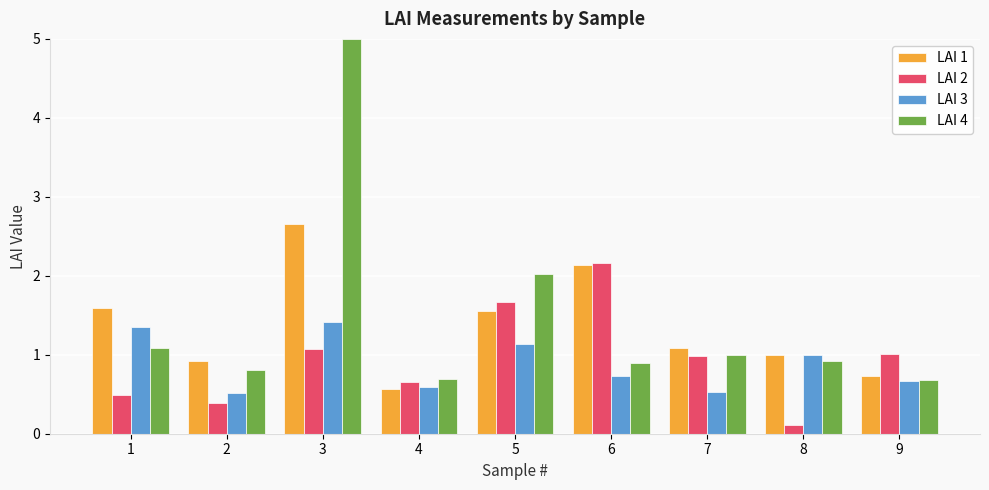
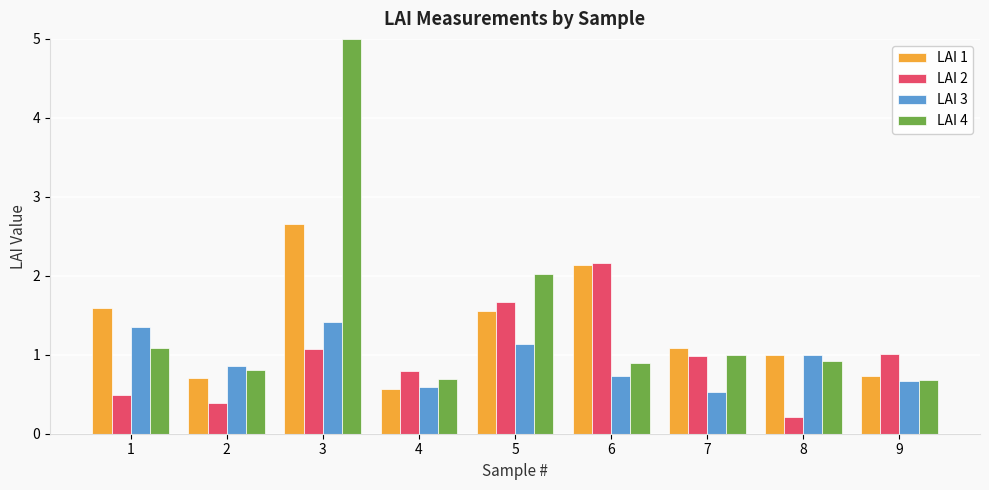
  {
    "LAI 1": {
      "1": 1.6,
-     "2": 0.9,
+     "2": 0.7,
      "3": 2.7,
      "4": 0.6,
      "5": 1.6,
      "6": 2.1,
      "7": 1.1,
      "8": 1.0,
      "9": 0.7
    },
    "LAI 2": {
      "1": 0.5,
      "2": 0.4,
      "3": 1.1,
-     "4": 0.7,
+     "4": 0.8,
      "5": 1.7,
      "6": 2.2,
      "7": 1.0,
-     "8": 0.1,
+     "8": 0.2,
      "9": 1.0
    },
    "LAI 3": {
      "1": 1.4,
-     "2": 0.5,
+     "2": 0.9,
      "3": 1.4,
      "4": 0.6,
      "5": 1.1,
      "6": 0.7,
      "7": 0.5,
      "8": 1.0,
      "9": 0.7
    },
    "LAI 4": {
      "1": 1.1,
      "2": 0.8,
      "3": 5.0,
      "4": 0.7,
      "5": 2.0,
      "6": 0.9,
      "7": 1.0,
      "8": 0.9,
      "9": 0.7
    }
  }
